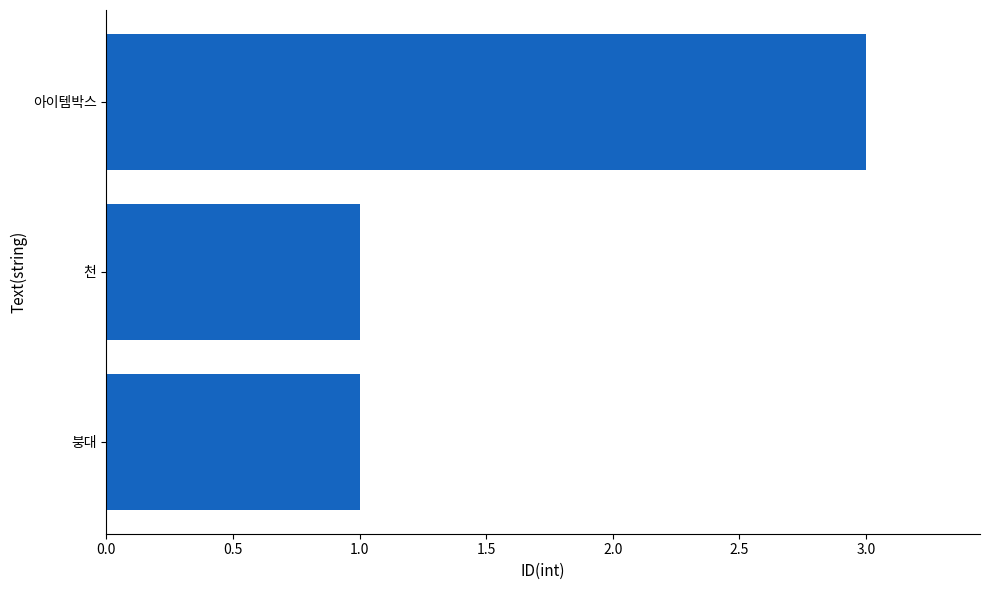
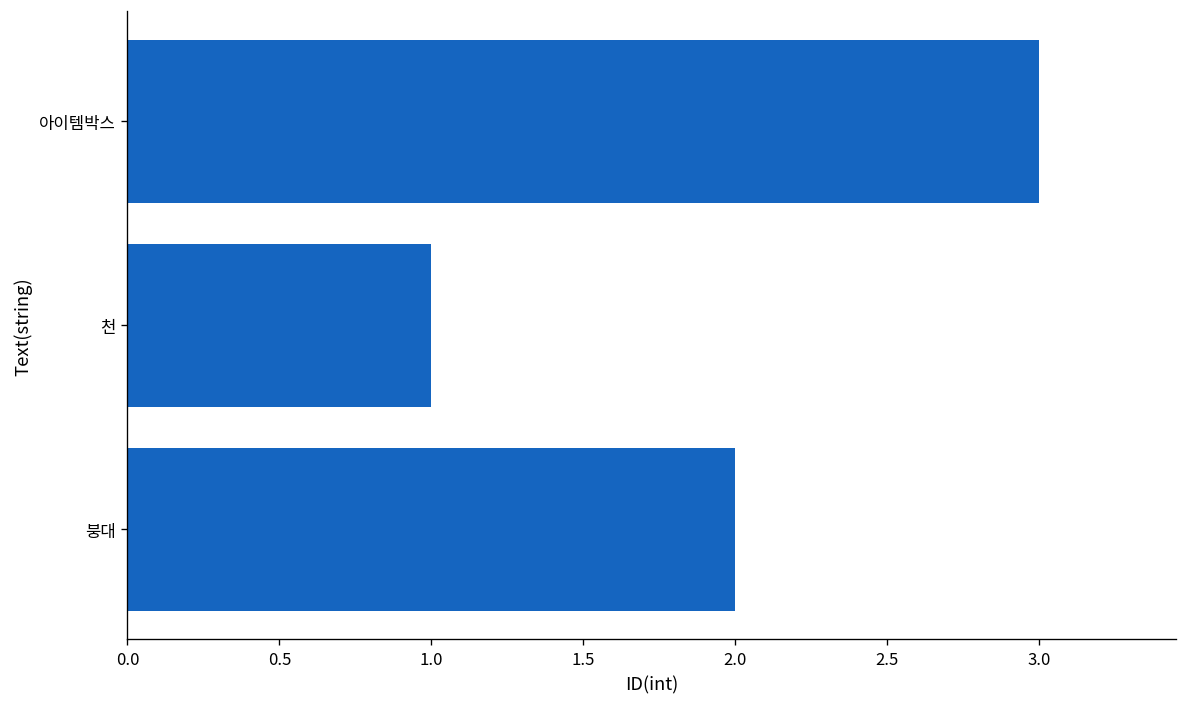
  {
    "아이템박스": 3,
    "천": 1,
-   "붕대": 1
+   "붕대": 2
  }
